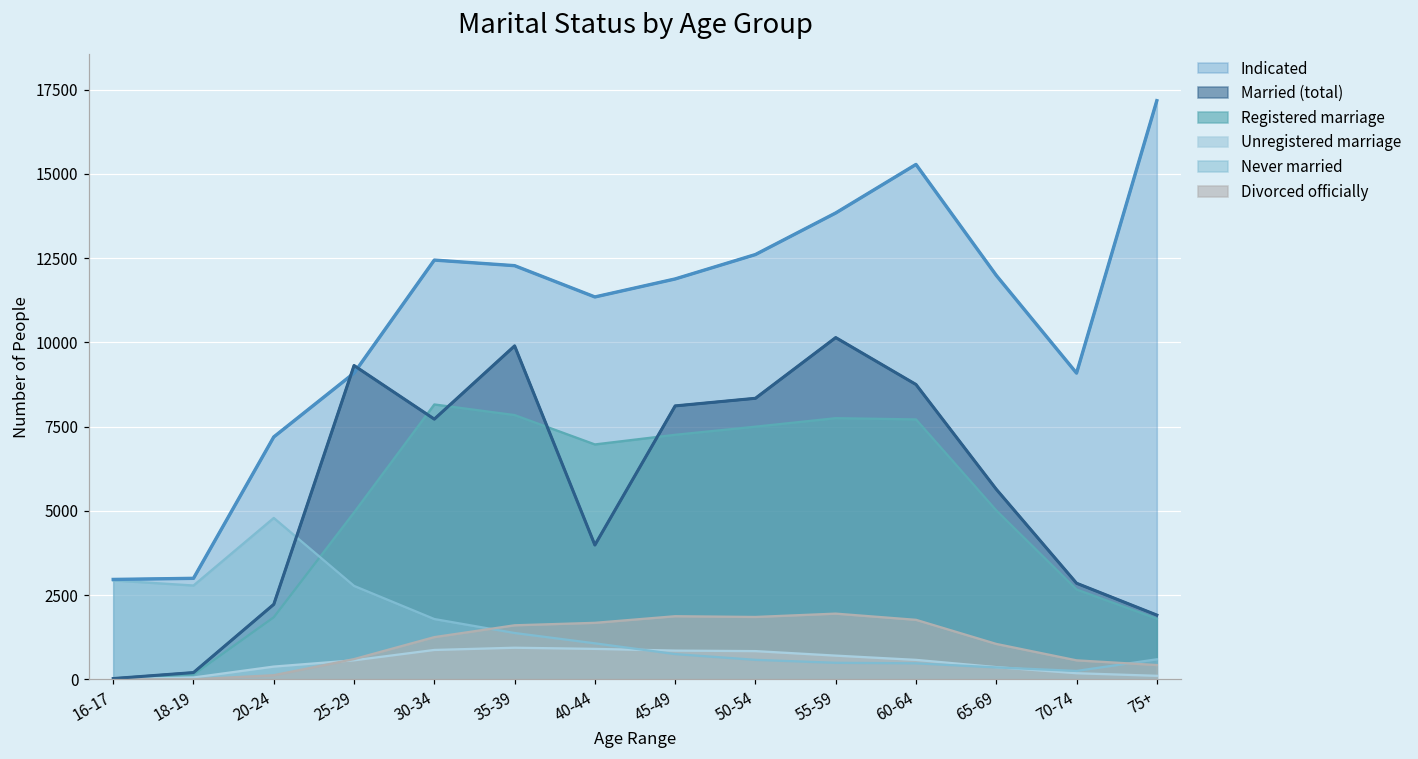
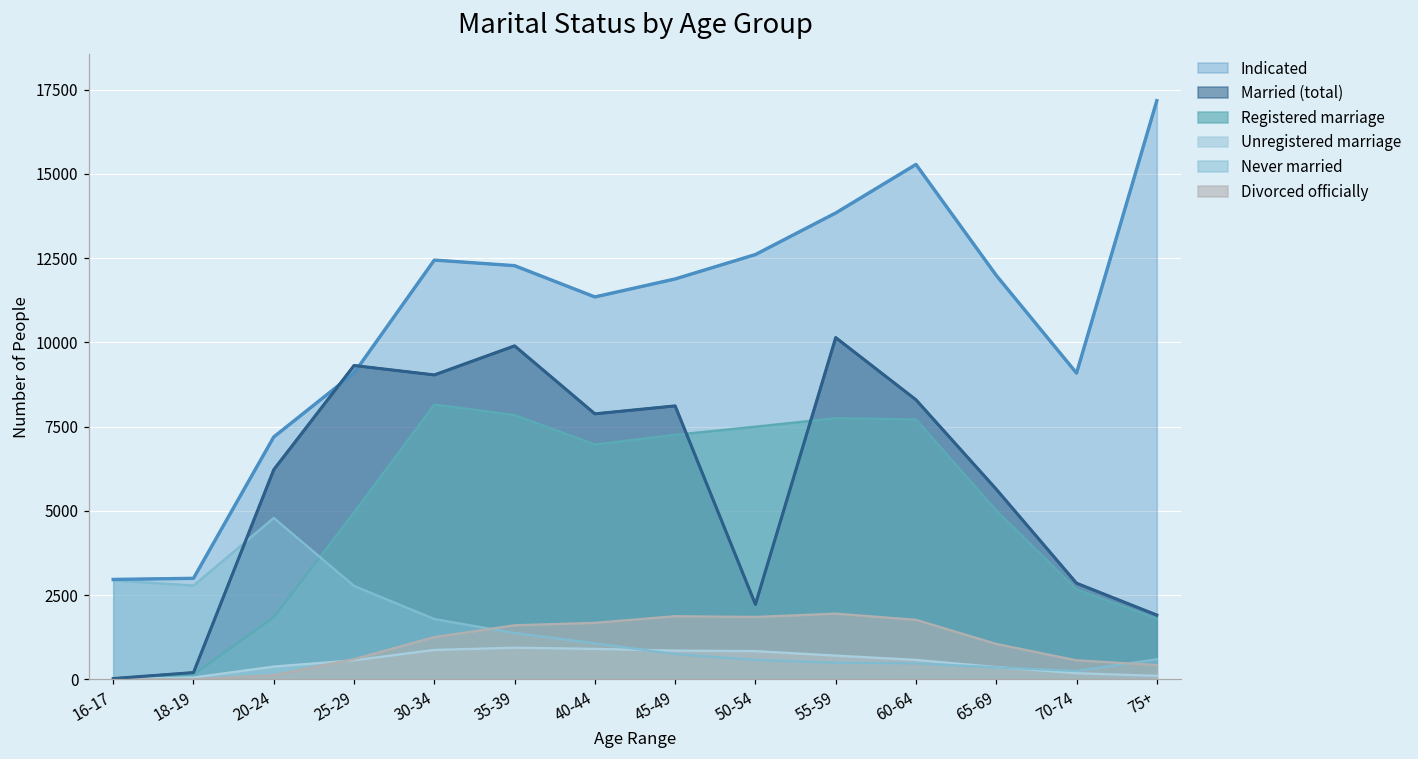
  {
    "Married (total)": {
-     "20-24": 2200,
+     "20-24": 6200,
      "25-29": 9300,
-     "30-34": 7700,
+     "30-34": 9000,
      "35-39": 9900,
-     "40-44": 4000,
+     "40-44": 7900,
      "45-49": 8100,
-     "50-54": 8300,
+     "50-54": 2200,
      "55-59": 10100,
-     "60-64": 8800,
+     "60-64": 8300,
      "65-69": 5600,
      "70-74": 2900,
      "75+": 1900
    }
  }
